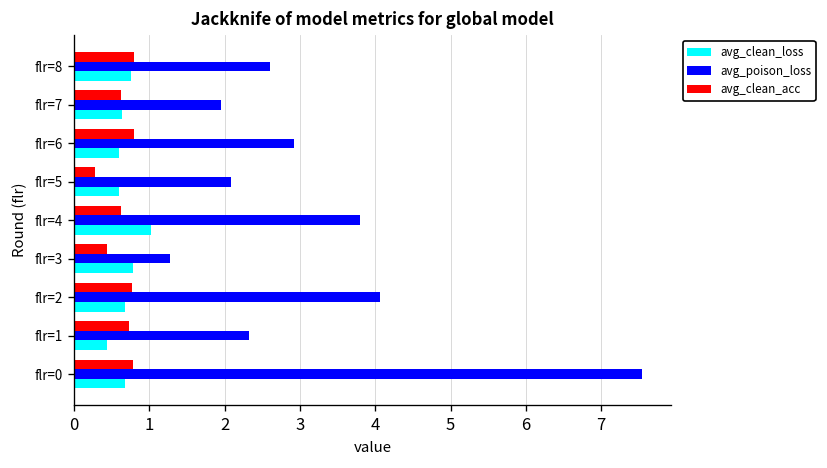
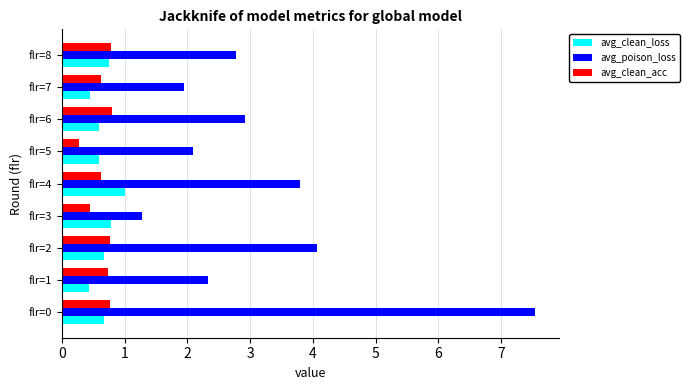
  {
    "avg_clean_loss": {
      "flr=8": 0.8,
-     "flr=7": 0.6,
+     "flr=7": 0.4,
      "flr=6": 0.6,
      "flr=5": 0.6,
      "flr=4": 1.0,
      "flr=3": 0.8,
      "flr=2": 0.7,
      "flr=1": 0.4,
      "flr=0": 0.7
    },
    "avg_poison_loss": {
-     "flr=8": 2.6,
+     "flr=8": 2.8,
      "flr=7": 1.9,
      "flr=6": 2.9,
      "flr=5": 2.1,
      "flr=4": 3.8,
      "flr=3": 1.3,
      "flr=2": 4.1,
      "flr=1": 2.3,
      "flr=0": 7.5
    },
    "avg_clean_acc": {
      "flr=8": 0.8,
      "flr=7": 0.6,
      "flr=6": 0.8,
      "flr=5": 0.3,
      "flr=4": 0.6,
      "flr=3": 0.4,
      "flr=2": 0.8,
      "flr=1": 0.7,
      "flr=0": 0.8
    }
  }
